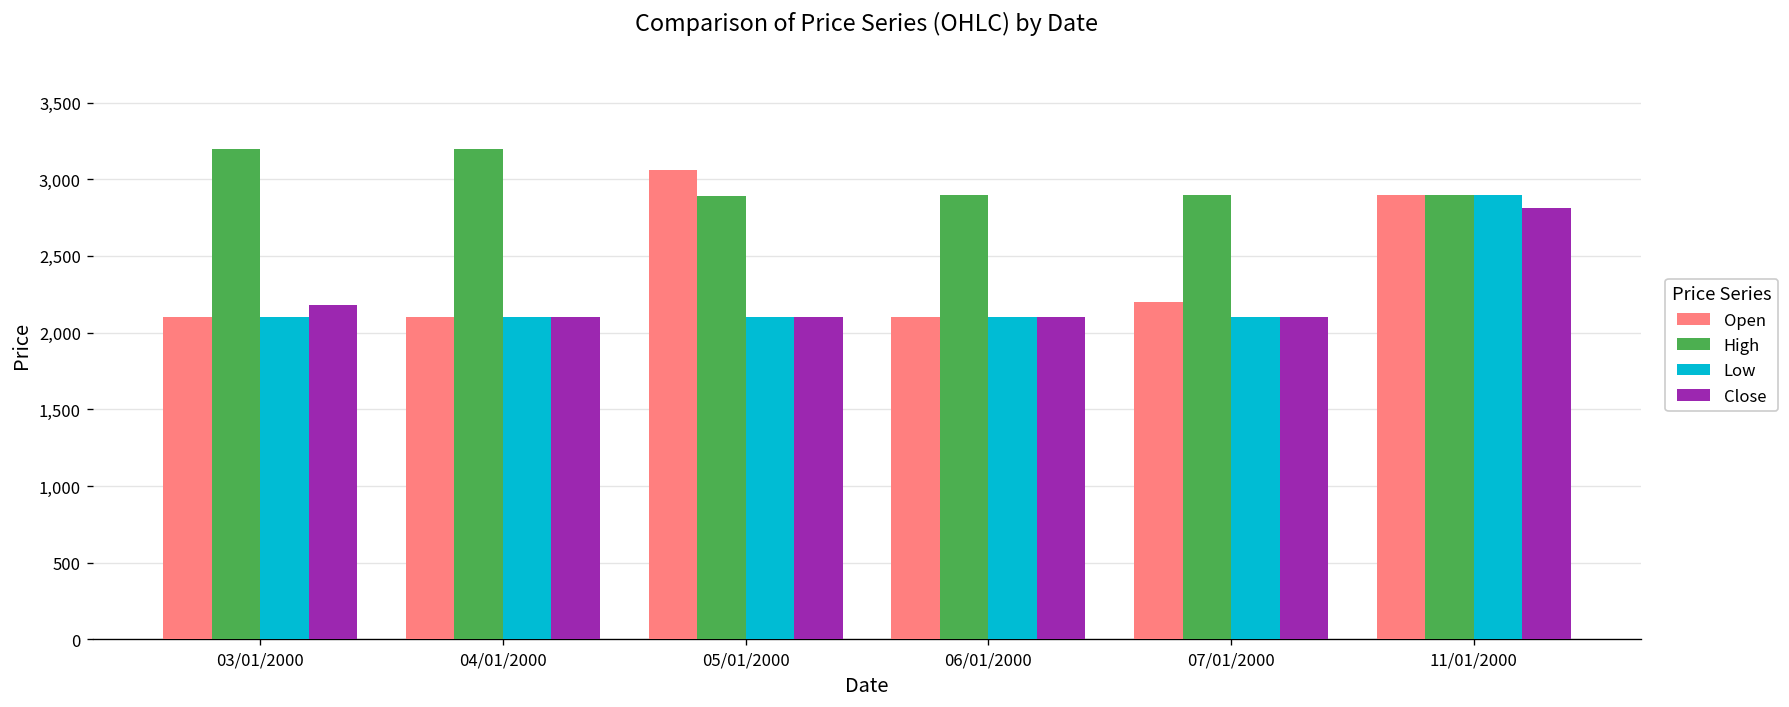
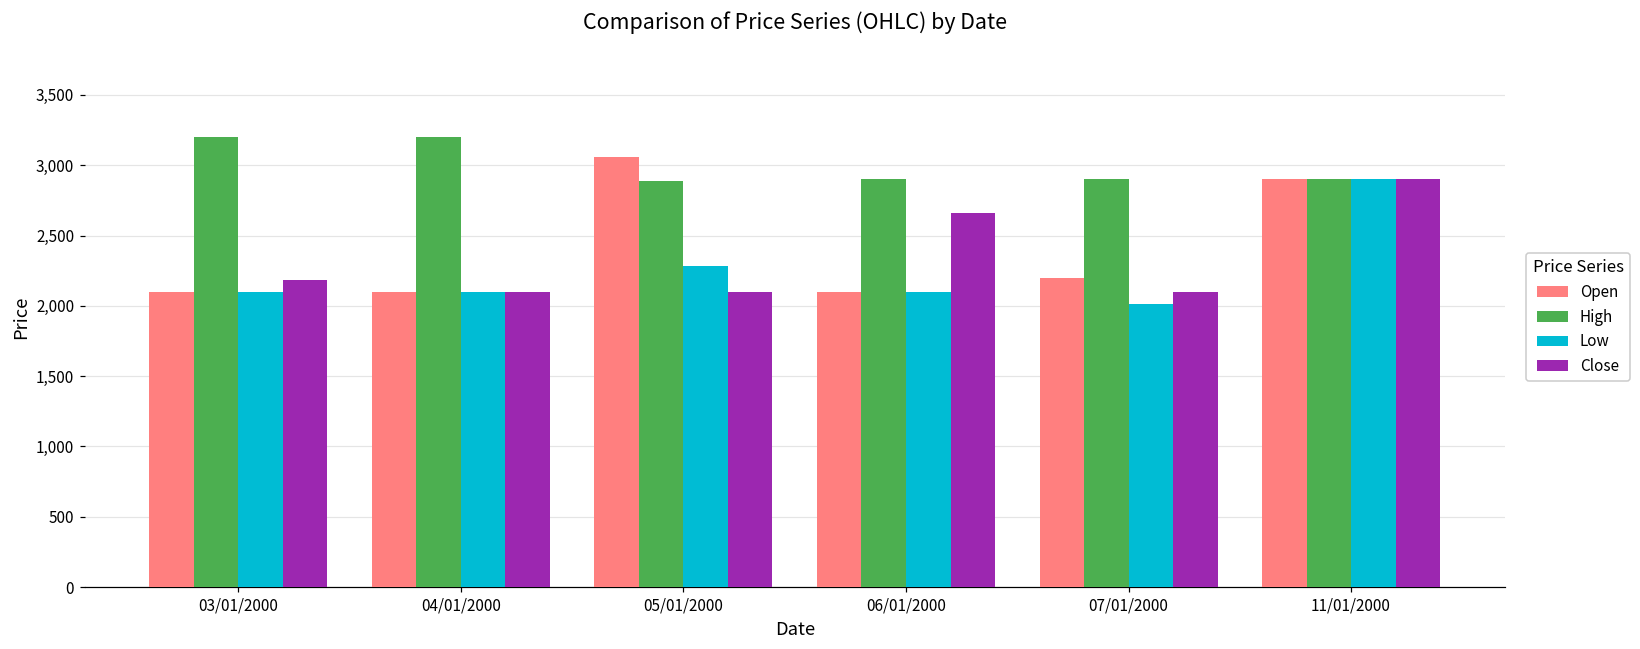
  {
    "Open": {
      "03/01/2000": "2,100",
      "04/01/2000": "2,100",
      "05/01/2000": "3,060",
      "06/01/2000": "2,100",
      "07/01/2000": "2,200",
      "11/01/2000": "2,900"
    },
    "High": {
      "03/01/2000": "3,200",
      "04/01/2000": "3,200",
      "05/01/2000": "2,890",
      "06/01/2000": "2,900",
      "07/01/2000": "2,900",
      "11/01/2000": "2,900"
    },
    "Low": {
      "03/01/2000": "2,100",
      "04/01/2000": "2,100",
-     "05/01/2000": "2,100",
+     "05/01/2000": "2,290",
      "06/01/2000": "2,100",
-     "07/01/2000": "2,100",
+     "07/01/2000": "2,020",
      "11/01/2000": "2,900"
    },
    "Close": {
      "03/01/2000": "2,180",
      "04/01/2000": "2,100",
      "05/01/2000": "2,100",
-     "06/01/2000": "2,100",
+     "06/01/2000": "2,660",
      "07/01/2000": "2,100",
-     "11/01/2000": "2,820"
+     "11/01/2000": "2,900"
    }
  }
